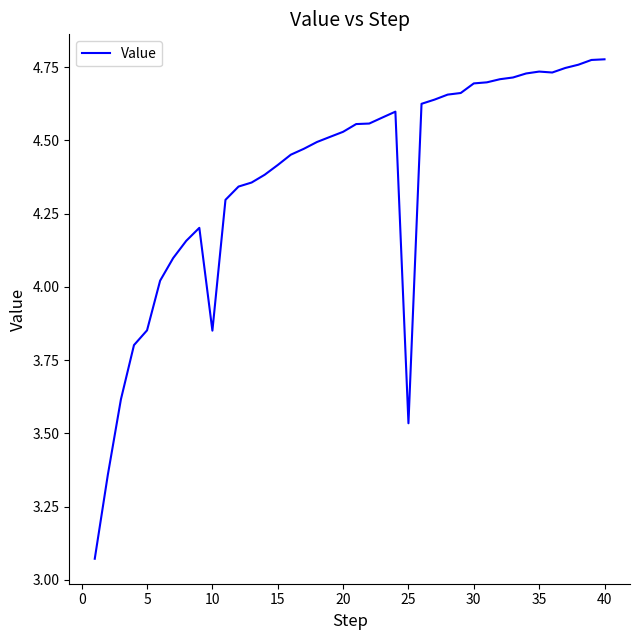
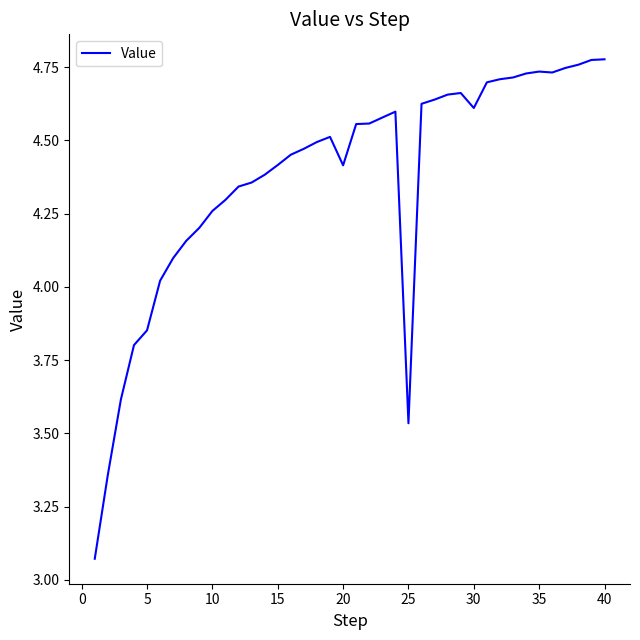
  {
    "5": 3.85,
-   "10": 3.85,
+   "10": 4.26,
    "15": 4.42,
-   "20": 4.53,
+   "20": 4.42,
    "25": 3.53,
-   "30": 4.69,
+   "30": 4.61,
    "35": 4.74,
    "40": 4.78
  }
